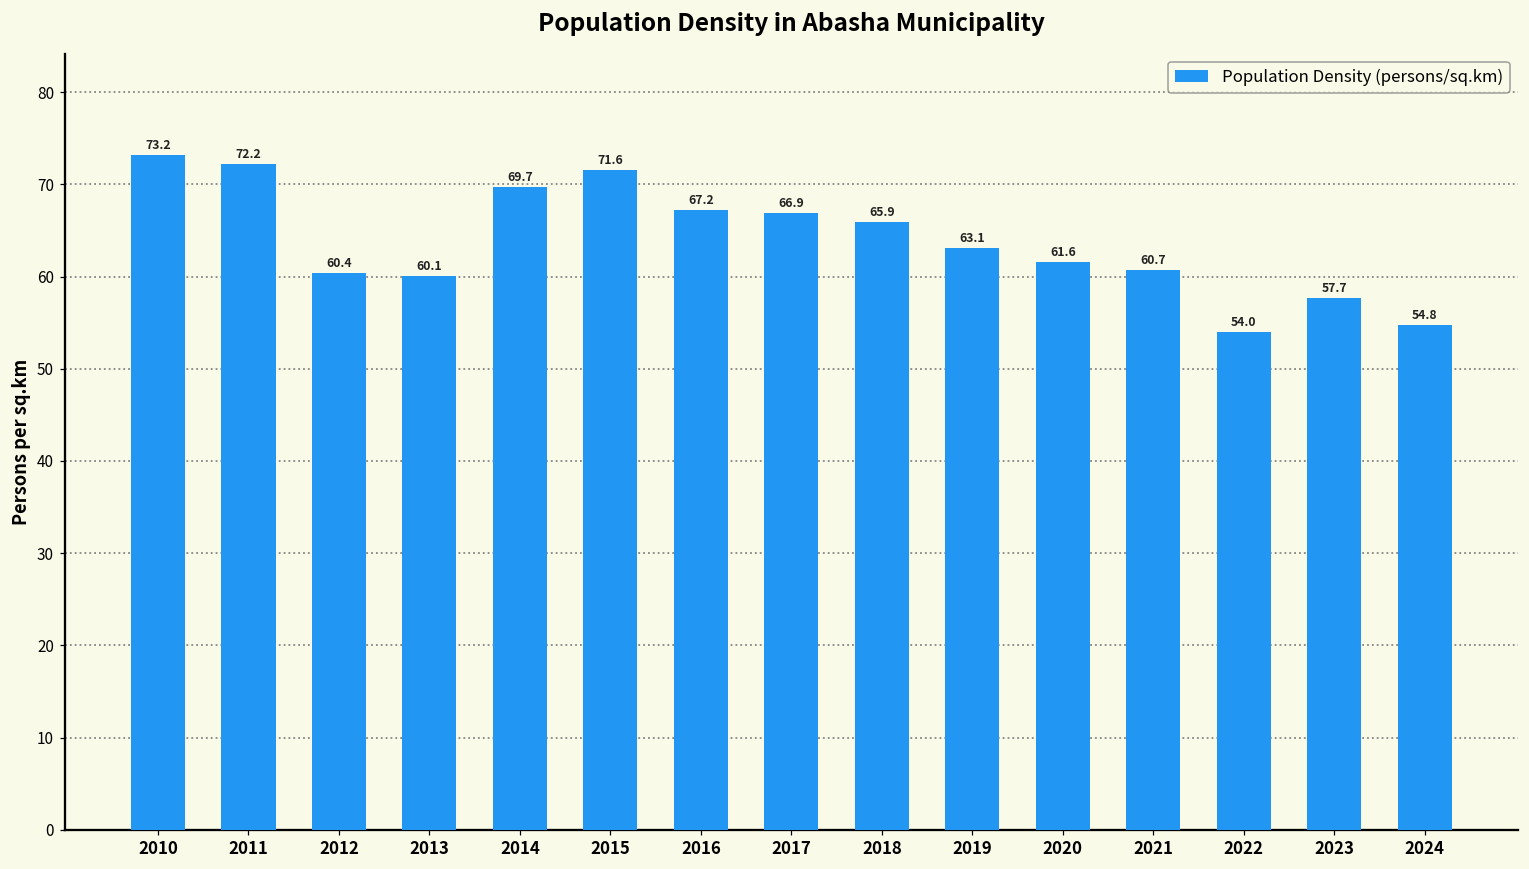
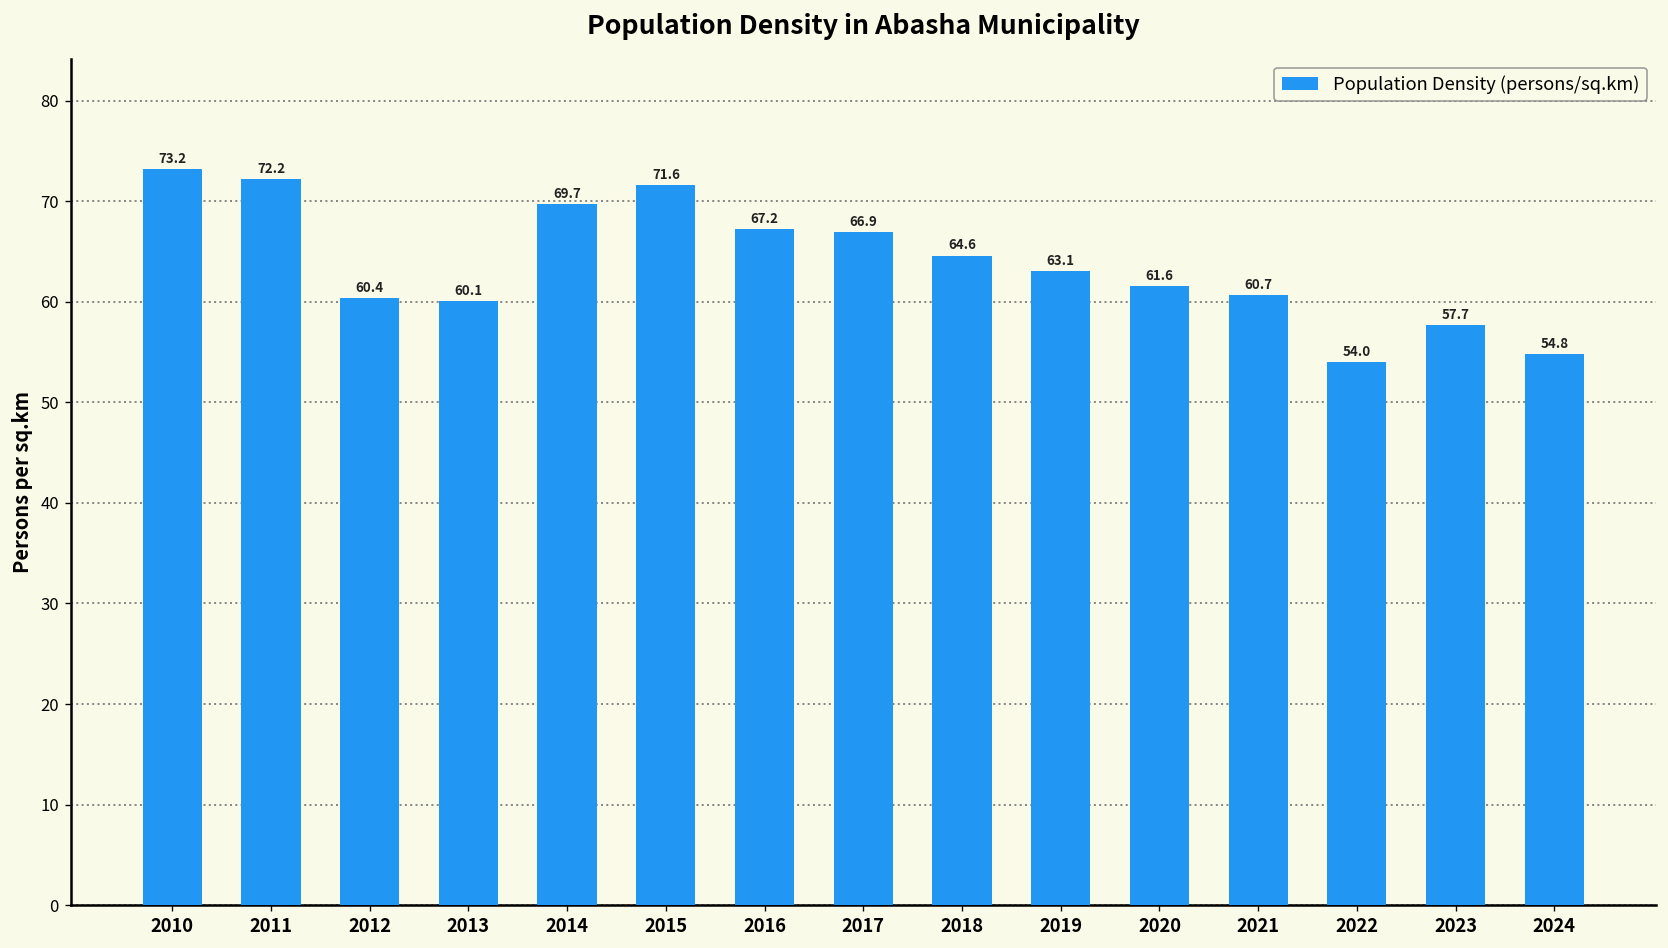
  {
    "2010": 73.2,
    "2011": 72.2,
    "2012": 60.4,
    "2013": 60.1,
    "2014": 69.7,
    "2015": 71.6,
    "2016": 67.2,
    "2017": 66.9,
-   "2018": 65.9,
+   "2018": 64.6,
    "2019": 63.1,
    "2020": 61.6,
    "2021": 60.7,
    "2022": 54.0,
    "2023": 57.7,
    "2024": 54.8
  }
